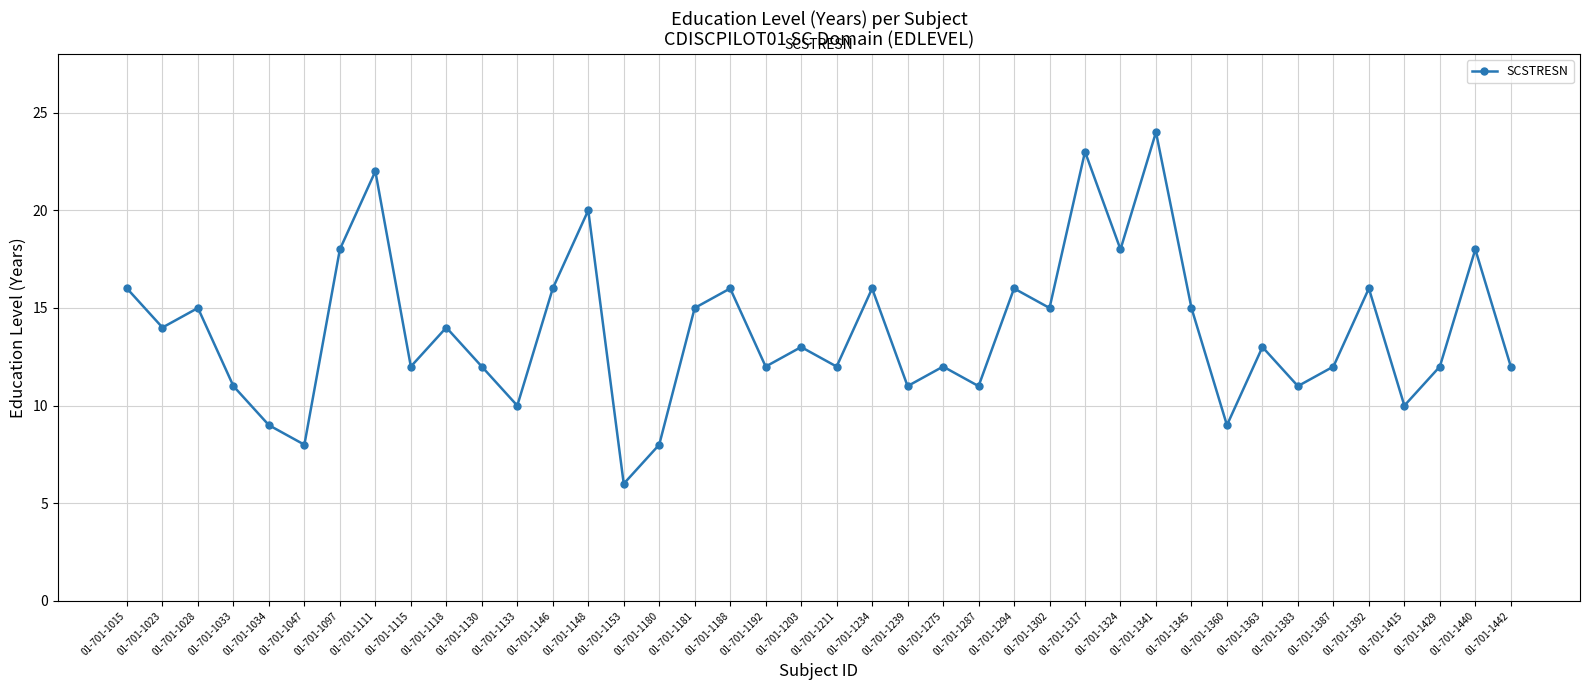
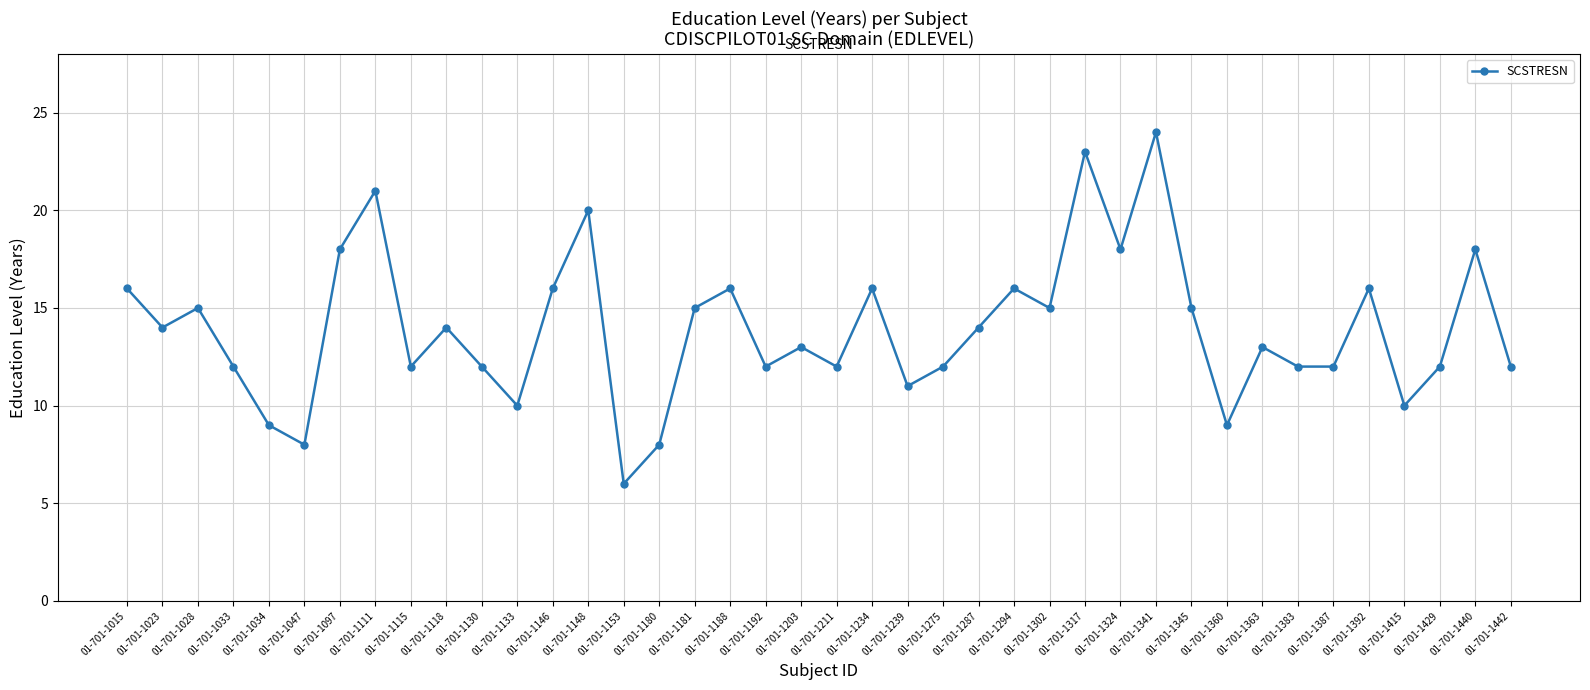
  {
    "01-701-1015": 16,
    "01-701-1023": 14,
    "01-701-1028": 15,
-   "01-701-1033": 11,
+   "01-701-1033": 12,
    "01-701-1034": 9,
    "01-701-1047": 8,
    "01-701-1097": 18,
-   "01-701-1111": 22,
+   "01-701-1111": 21,
    "01-701-1115": 12,
    "01-701-1118": 14,
    "01-701-1130": 12,
    "01-701-1133": 10,
    "01-701-1146": 16,
    "01-701-1148": 20,
    "01-701-1153": 6,
    "01-701-1180": 8,
    "01-701-1181": 15,
    "01-701-1188": 16,
    "01-701-1192": 12,
    "01-701-1203": 13,
    "01-701-1211": 12,
    "01-701-1234": 16,
    "01-701-1239": 11,
    "01-701-1275": 12,
-   "01-701-1287": 11,
+   "01-701-1287": 14,
    "01-701-1294": 16,
    "01-701-1302": 15,
    "01-701-1317": 23,
    "01-701-1324": 18,
    "01-701-1341": 24,
    "01-701-1345": 15,
    "01-701-1360": 9,
    "01-701-1363": 13,
-   "01-701-1383": 11,
+   "01-701-1383": 12,
    "01-701-1387": 12,
    "01-701-1392": 16,
    "01-701-1415": 10,
    "01-701-1429": 12,
    "01-701-1440": 18,
    "01-701-1442": 12
  }
